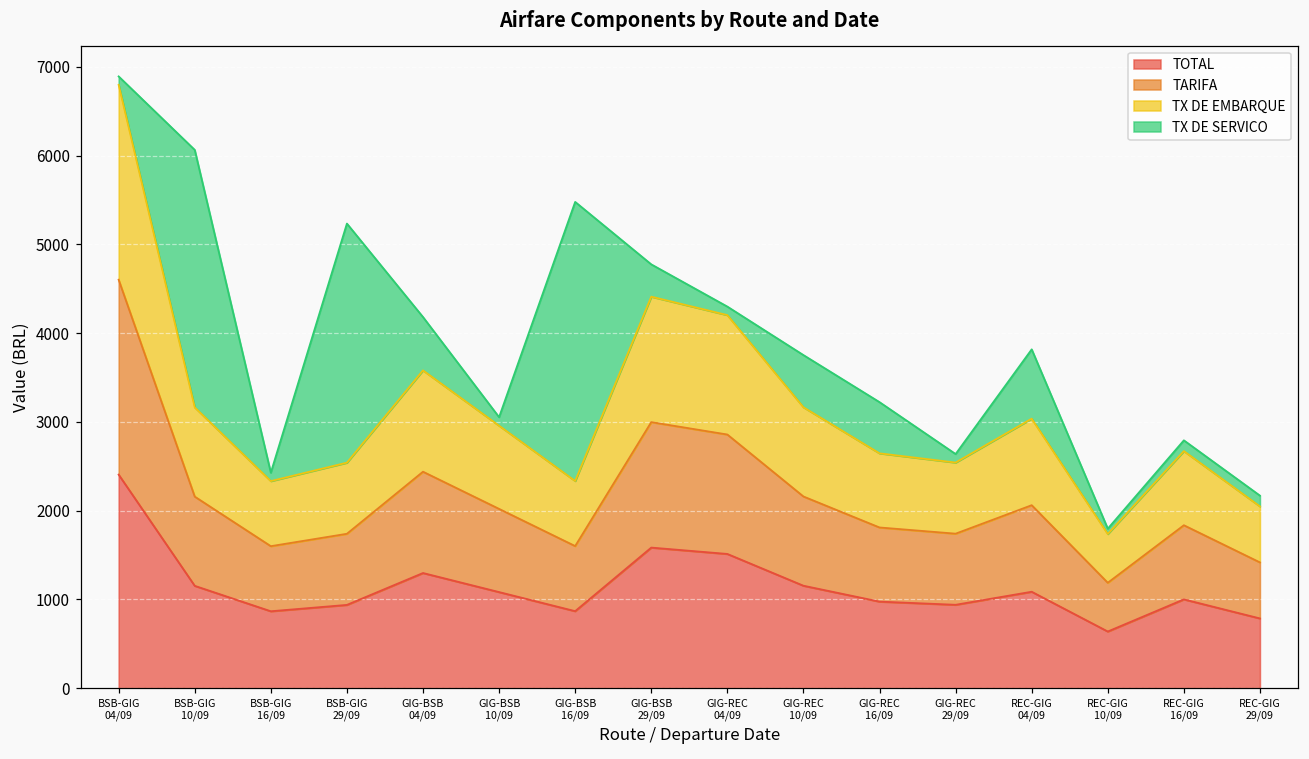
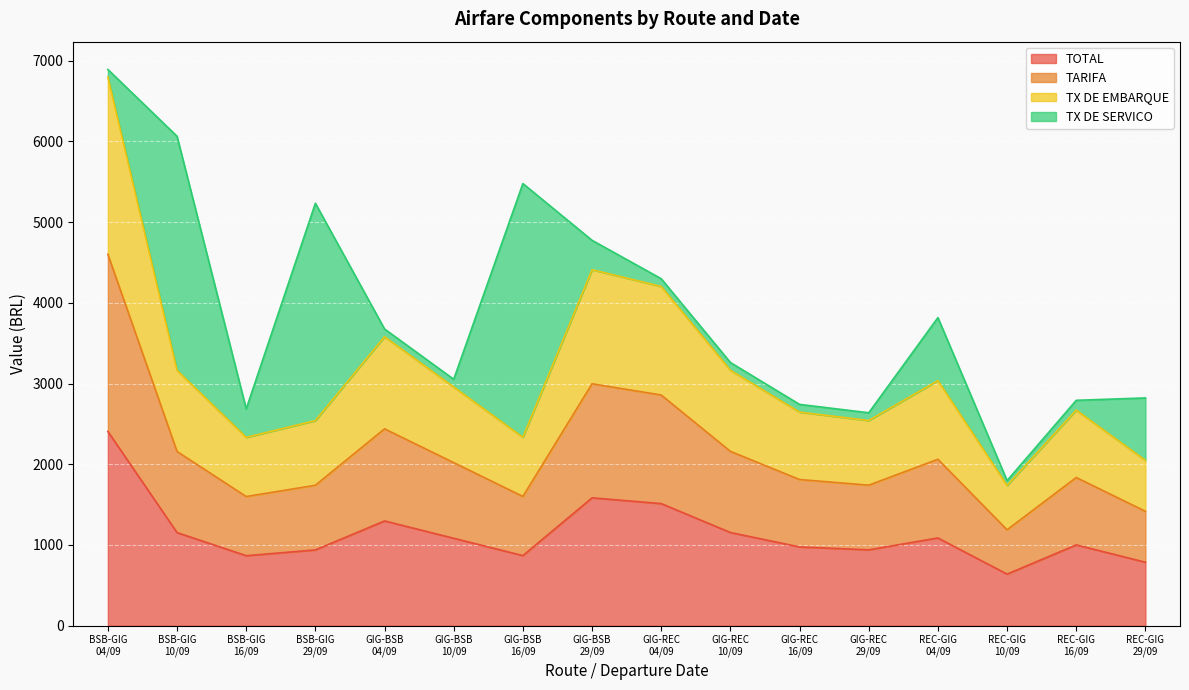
  {
    "TX DE EMBARQUE": {
      "BSB-GIG 04/09": 2200,
      "BSB-GIG 10/09": 1000,
      "BSB-GIG 16/09": 700,
      "BSB-GIG 29/09": 800,
      "GIG-BSB 04/09": 1100,
      "GIG-BSB 10/09": 900,
      "GIG-BSB 16/09": 700,
      "GIG-BSB 29/09": 1400,
      "GIG-REC 04/09": 1300,
      "GIG-REC 10/09": 1000,
      "GIG-REC 16/09": 800,
      "GIG-REC 29/09": 800,
      "REC-GIG 04/09": 1000,
      "REC-GIG 10/09": 500,
      "REC-GIG 16/09": 800,
      "REC-GIG 29/09": 600
    },
    "TX DE SERVICO": {
      "BSB-GIG 04/09": 100,
      "BSB-GIG 10/09": 2900,
-     "BSB-GIG 16/09": 100,
+     "BSB-GIG 16/09": 400,
      "BSB-GIG 29/09": 2700,
-     "GIG-BSB 04/09": 600,
+     "GIG-BSB 04/09": 100,
      "GIG-BSB 10/09": 100,
      "GIG-BSB 16/09": 3100,
      "GIG-BSB 29/09": 400,
      "GIG-REC 04/09": 100,
-     "GIG-REC 10/09": 600,
-     "GIG-REC 16/09": 600,
+     "GIG-REC 10/09": 100,
+     "GIG-REC 16/09": 100,
      "GIG-REC 29/09": 100,
      "REC-GIG 04/09": 800,
      "REC-GIG 10/09": 100,
      "REC-GIG 16/09": 100,
-     "REC-GIG 29/09": 100
+     "REC-GIG 29/09": 800
    }
  }
